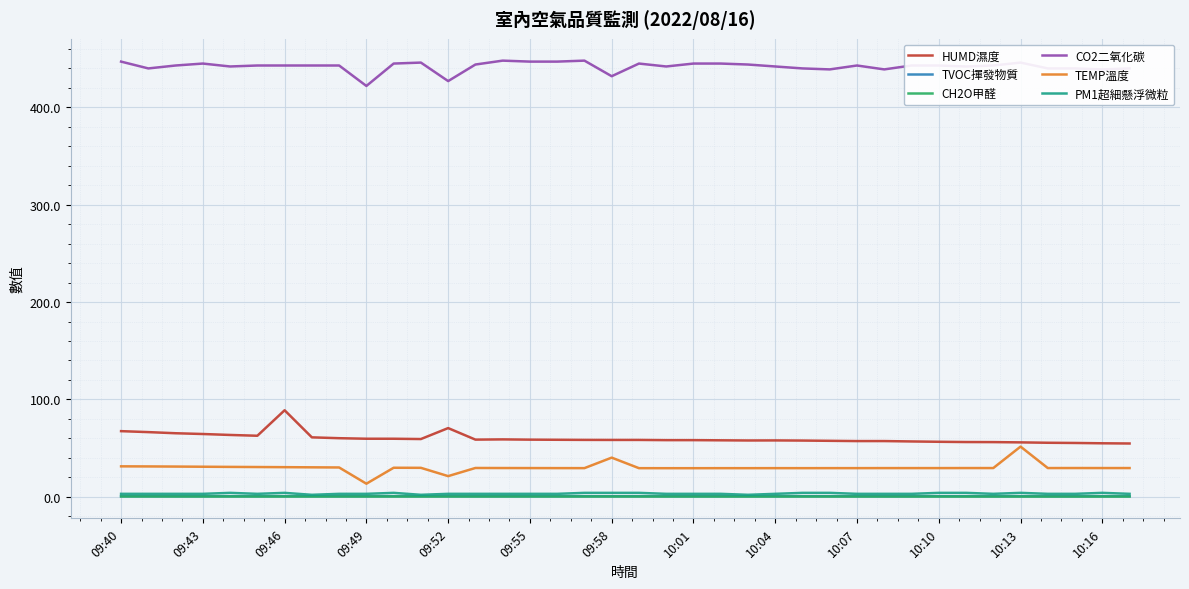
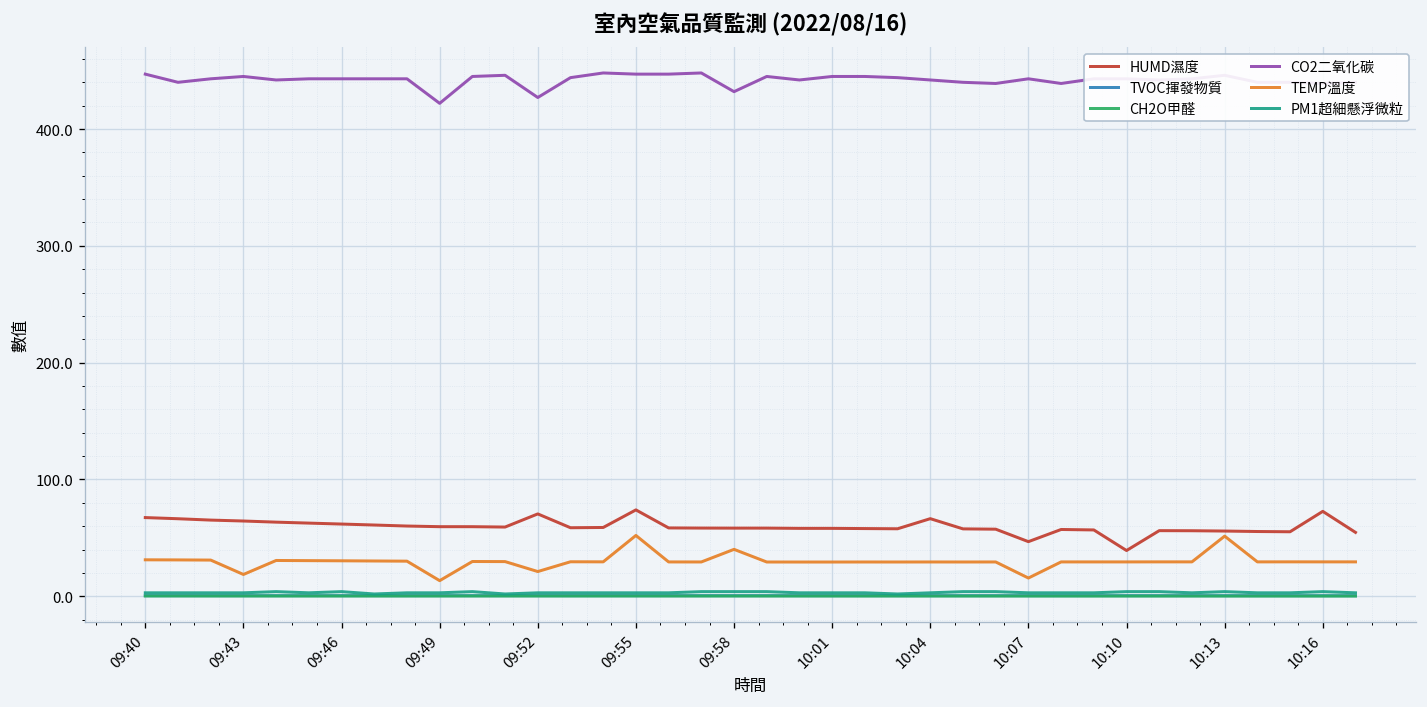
  {
    "HUMD濕度": {
      "09:40": 70,
      "09:43": 60,
-     "09:46": 90,
+     "09:46": 60,
      "09:49": 60,
      "09:52": 70,
-     "09:55": 60,
+     "09:55": 70,
      "09:58": 60,
      "10:01": 60,
-     "10:04": 60,
-     "10:07": 60,
-     "10:10": 60,
+     "10:04": 70,
+     "10:07": 50,
+     "10:10": 40,
      "10:13": 60,
-     "10:16": 50
+     "10:16": 70
    },
    "CO2二氧化碳": {
      "09:40": 450,
      "09:43": 450,
      "09:46": 440,
      "09:49": 420,
      "09:52": 430,
      "09:55": 450,
      "09:58": 430,
      "10:01": 450,
      "10:04": 440,
      "10:07": 440
    },
    "TEMP溫度": {
      "09:40": 30,
-     "09:43": 30,
+     "09:43": 20,
      "09:46": 30,
      "09:49": 10,
      "09:52": 20,
-     "09:55": 30,
+     "09:55": 50,
      "09:58": 40,
      "10:01": 30,
      "10:04": 30,
-     "10:07": 30,
+     "10:07": 20,
      "10:10": 30,
      "10:13": 50,
      "10:16": 30
    }
  }
